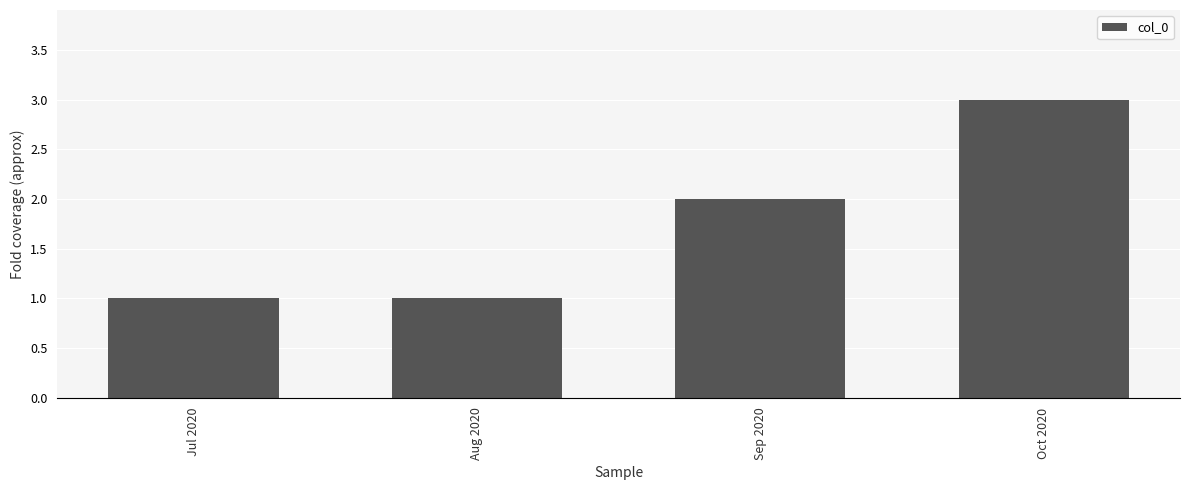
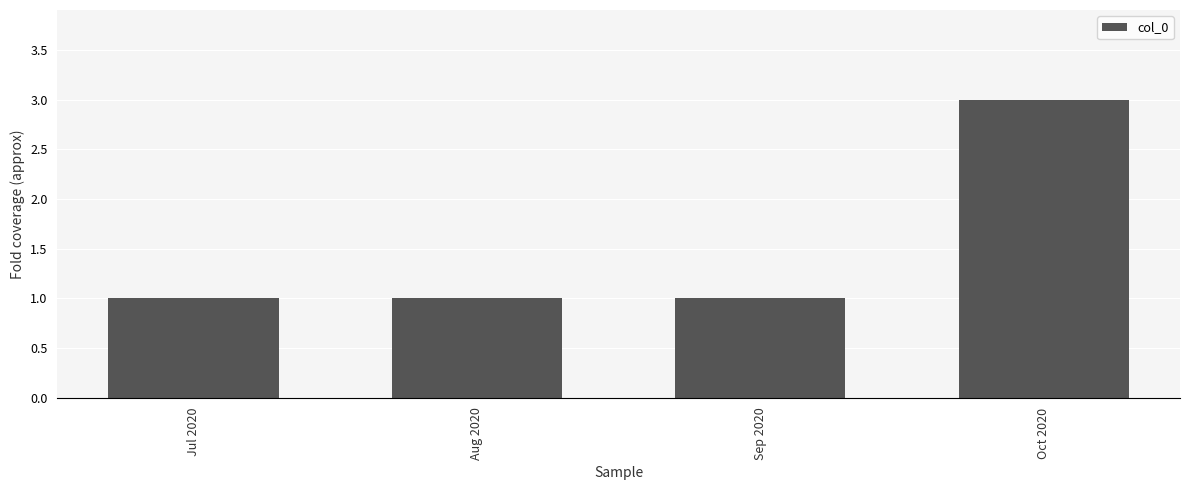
  {
    "Jul 2020": 1,
    "Aug 2020": 1,
-   "Sep 2020": 2,
+   "Sep 2020": 1,
    "Oct 2020": 3
  }
